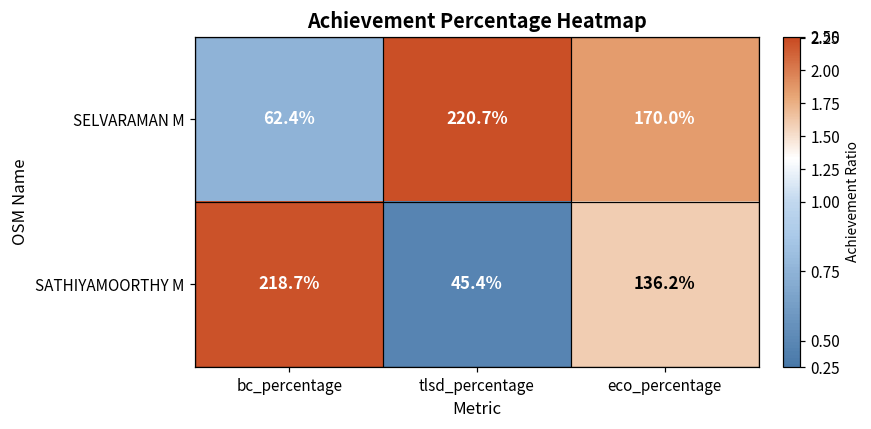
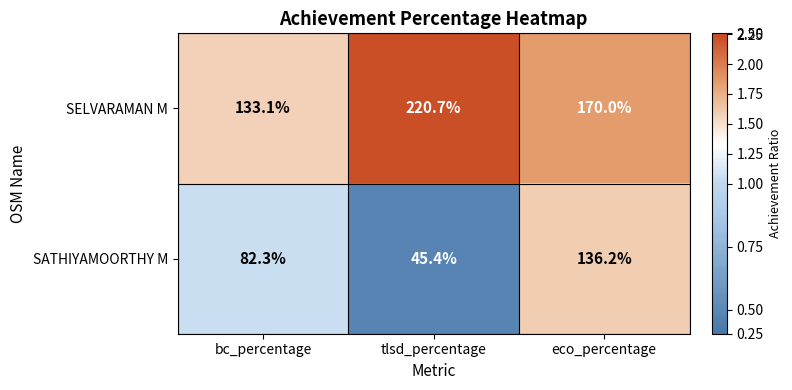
  {
    "SELVARAMAN M": {
-     "bc_percentage": "62.4%",
+     "bc_percentage": "133.1%",
      "tlsd_percentage": "220.7%",
      "eco_percentage": "170.0%"
    },
    "SATHIYAMOORTHY M": {
-     "bc_percentage": "218.7%",
+     "bc_percentage": "82.3%",
      "tlsd_percentage": "45.4%",
      "eco_percentage": "136.2%"
    }
  }
